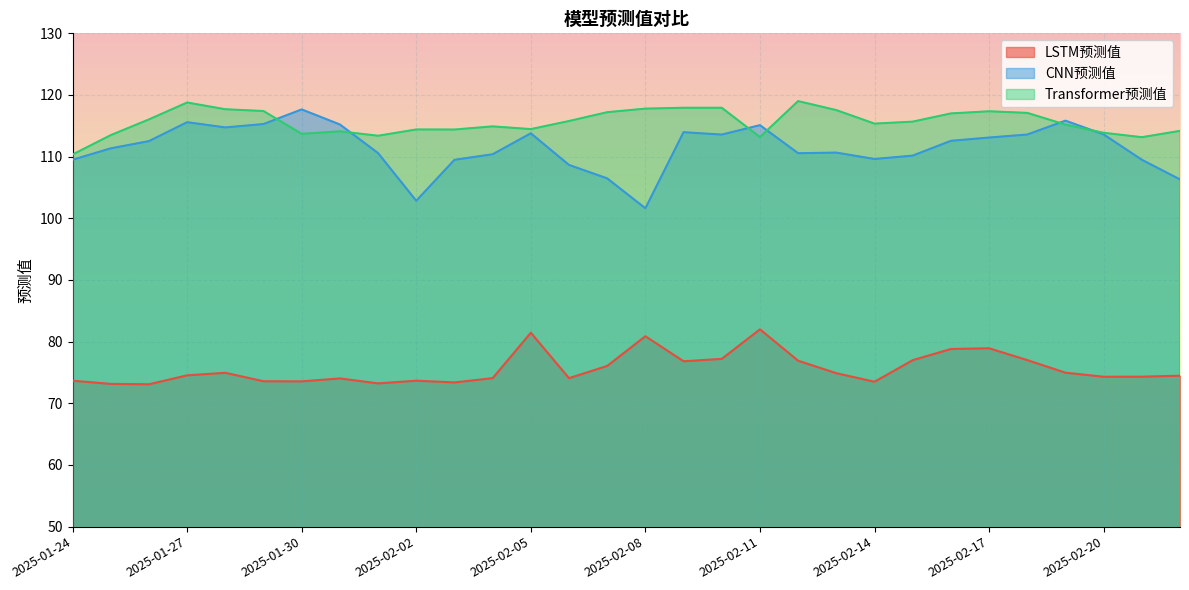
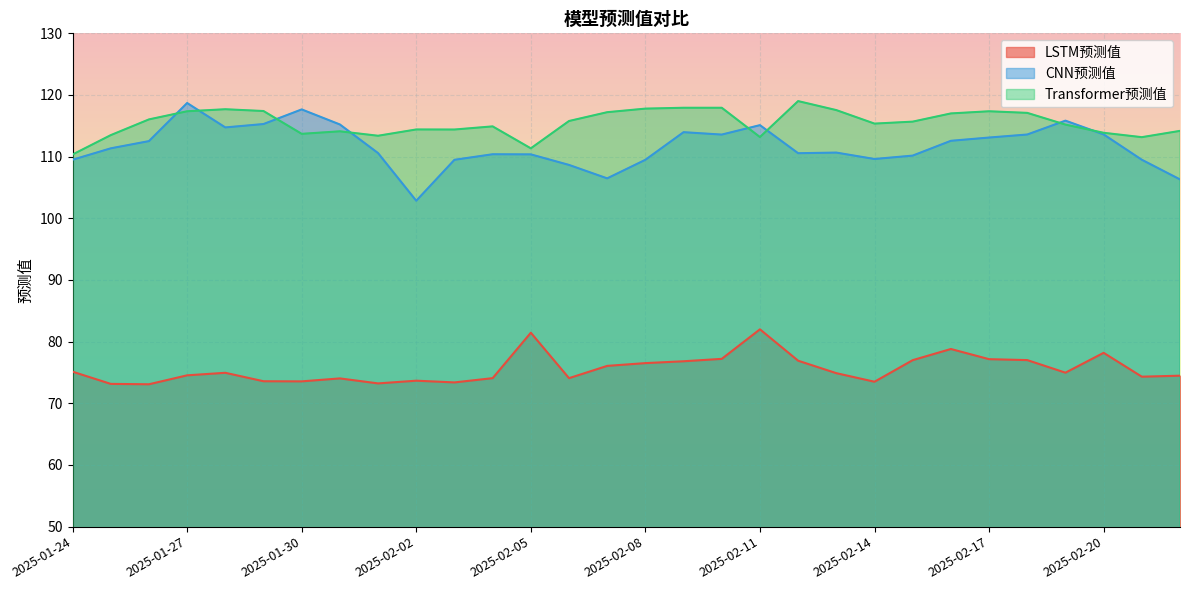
  {
    "LSTM预测值": {
-     "2025-01-24": 74,
+     "2025-01-24": 75,
      "2025-01-27": 75,
      "2025-01-30": 74,
      "2025-02-02": 74,
      "2025-02-05": 81,
-     "2025-02-08": 81,
+     "2025-02-08": 77,
      "2025-02-11": 82,
      "2025-02-14": 74,
-     "2025-02-17": 79,
-     "2025-02-20": 74
+     "2025-02-17": 77,
+     "2025-02-20": 78
    },
    "CNN预测值": {
      "2025-01-24": 110,
-     "2025-01-27": 116,
+     "2025-01-27": 119,
      "2025-01-30": 118,
      "2025-02-02": 103,
-     "2025-02-05": 114,
-     "2025-02-08": 102,
+     "2025-02-05": 110,
+     "2025-02-08": 109,
      "2025-02-11": 115,
      "2025-02-14": 110,
      "2025-02-17": 113
    },
    "Transformer预测值": {
      "2025-01-24": 110,
-     "2025-01-27": 119,
+     "2025-01-27": 117,
      "2025-01-30": 114,
      "2025-02-02": 114,
-     "2025-02-05": 114,
+     "2025-02-05": 111,
      "2025-02-08": 118,
      "2025-02-11": 113,
      "2025-02-14": 115,
      "2025-02-17": 117
    }
  }
